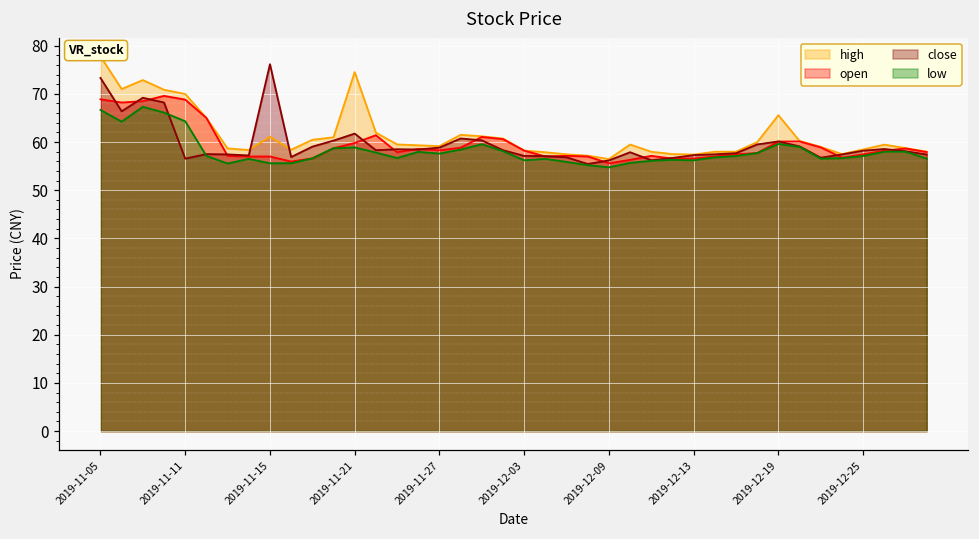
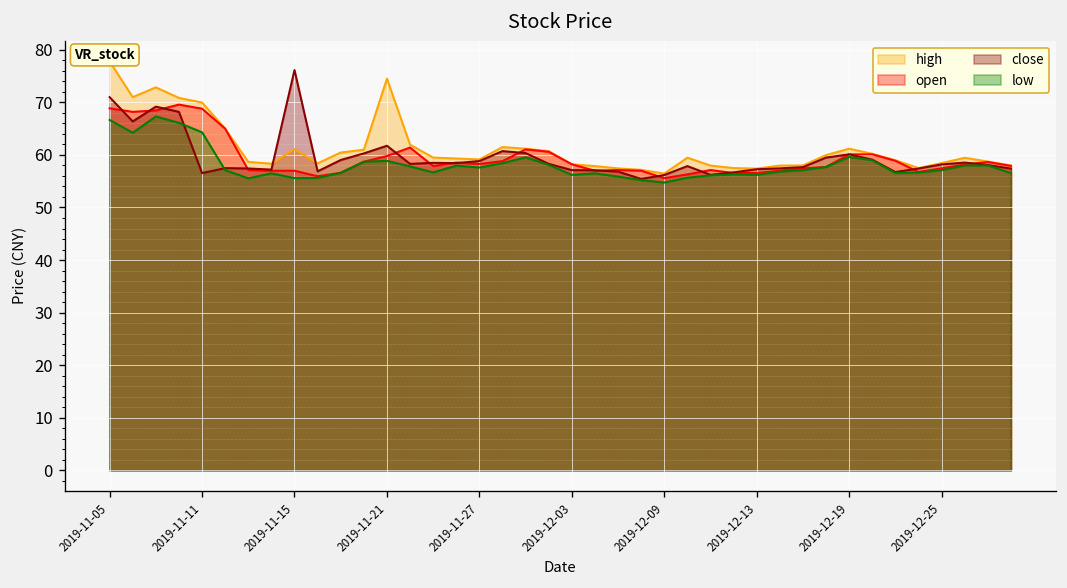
  {
    "high": {
      "2019-11-11": 70,
      "2019-11-15": 61,
      "2019-11-21": 75,
-     "2019-12-19": 66
+     "2019-12-19": 61
    },
    "open": {
      "2019-11-05": 69,
      "2019-11-11": 69,
      "2019-11-15": 57,
      "2019-11-21": 60,
      "2019-12-09": 56
    },
    "close": {
-     "2019-11-05": 73,
+     "2019-11-05": 71,
      "2019-11-11": 57,
      "2019-11-15": 76,
      "2019-11-21": 62,
      "2019-12-03": 57
    },
    "low": {
      "2019-11-05": 67,
      "2019-11-11": 64,
      "2019-11-15": 56,
      "2019-11-21": 59,
      "2019-11-27": 58,
      "2019-12-03": 56,
      "2019-12-09": 55
    }
  }
